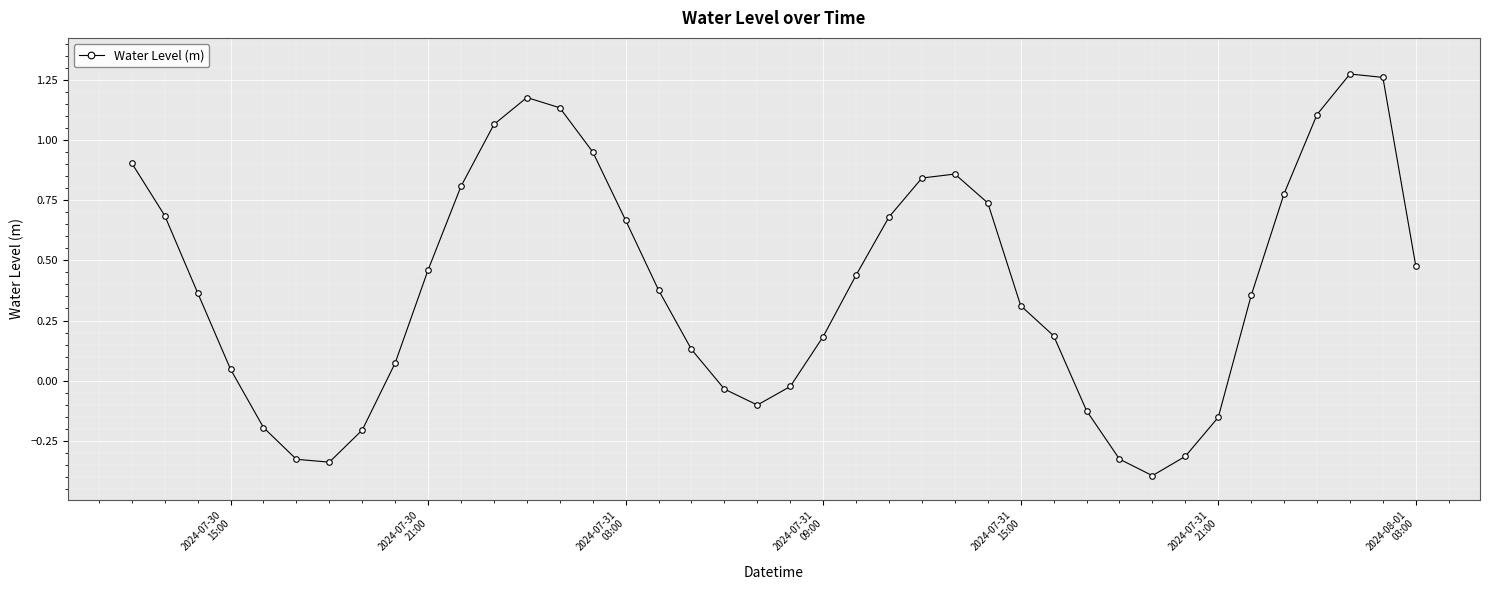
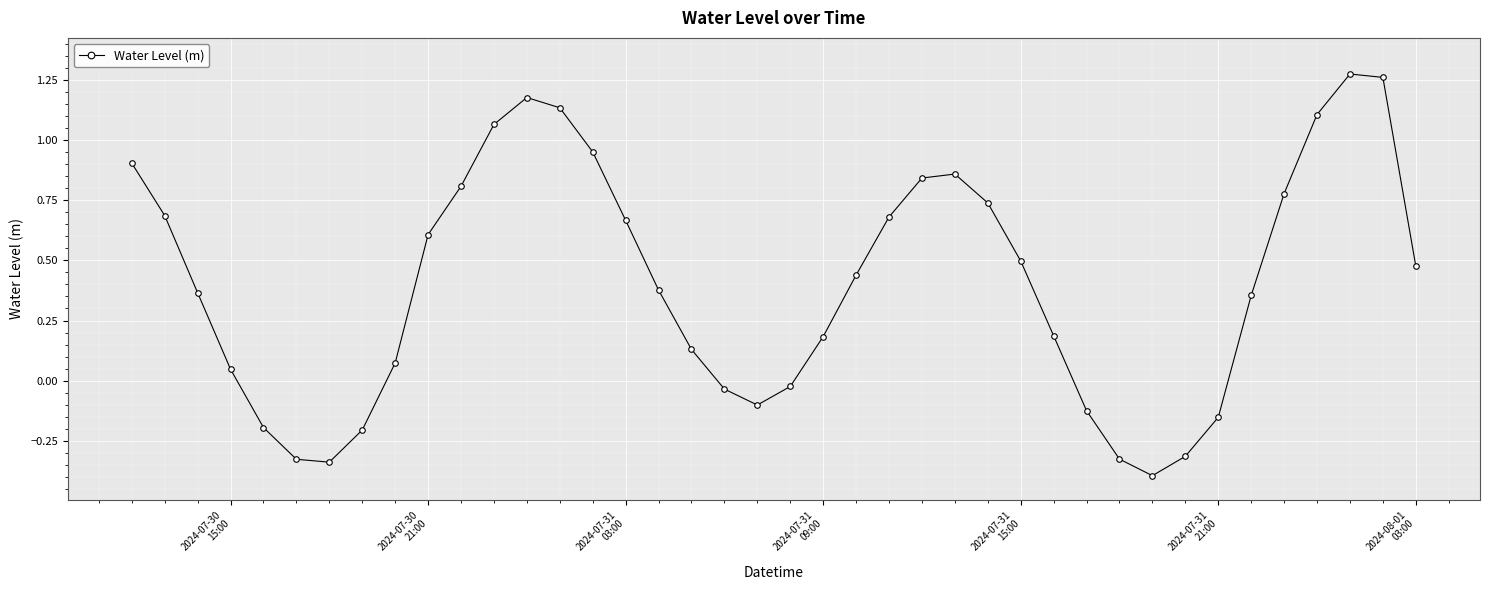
  {
    "2024-07-30 15:00": 0.05,
-   "2024-07-30 21:00": 0.46,
+   "2024-07-30 21:00": 0.61,
    "2024-07-31 03:00": 0.67,
    "2024-07-31 09:00": 0.18,
-   "2024-07-31 15:00": 0.31,
+   "2024-07-31 15:00": 0.50,
    "2024-07-31 21:00": -0.15,
    "2024-08-01 03:00": 0.48
  }
